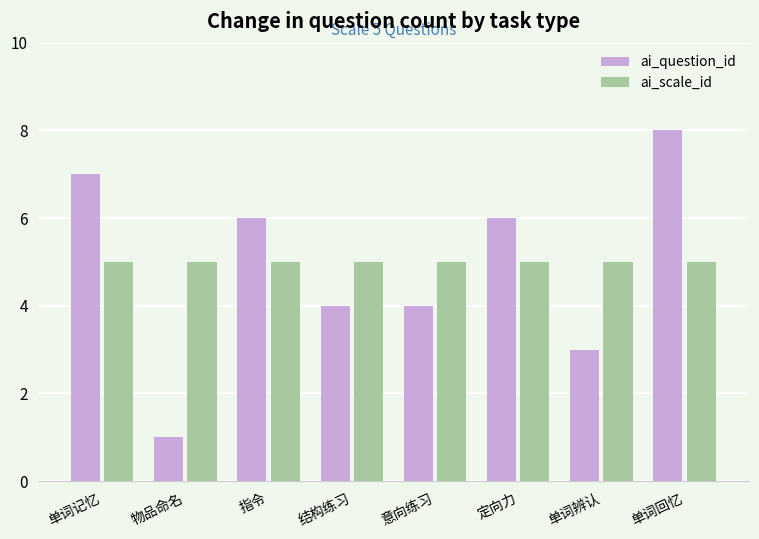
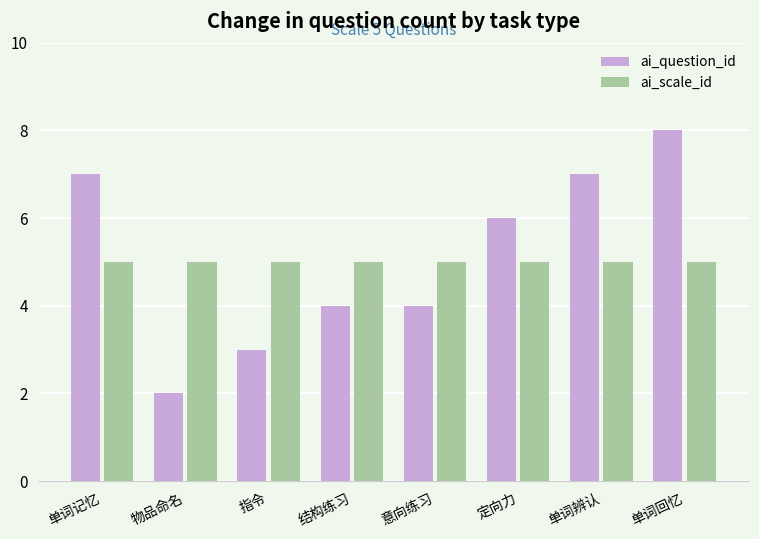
  {
    "ai_question_id": {
      "单词记忆": 7,
-     "物品命名": 1,
-     "指令": 6,
+     "物品命名": 2,
+     "指令": 3,
      "结构练习": 4,
      "意向练习": 4,
      "定向力": 6,
-     "单词辨认": 3,
+     "单词辨认": 7,
      "单词回忆": 8
    },
    "ai_scale_id": {
      "单词记忆": 5,
      "物品命名": 5,
      "指令": 5,
      "结构练习": 5,
      "意向练习": 5,
      "定向力": 5,
      "单词辨认": 5,
      "单词回忆": 5
    }
  }
